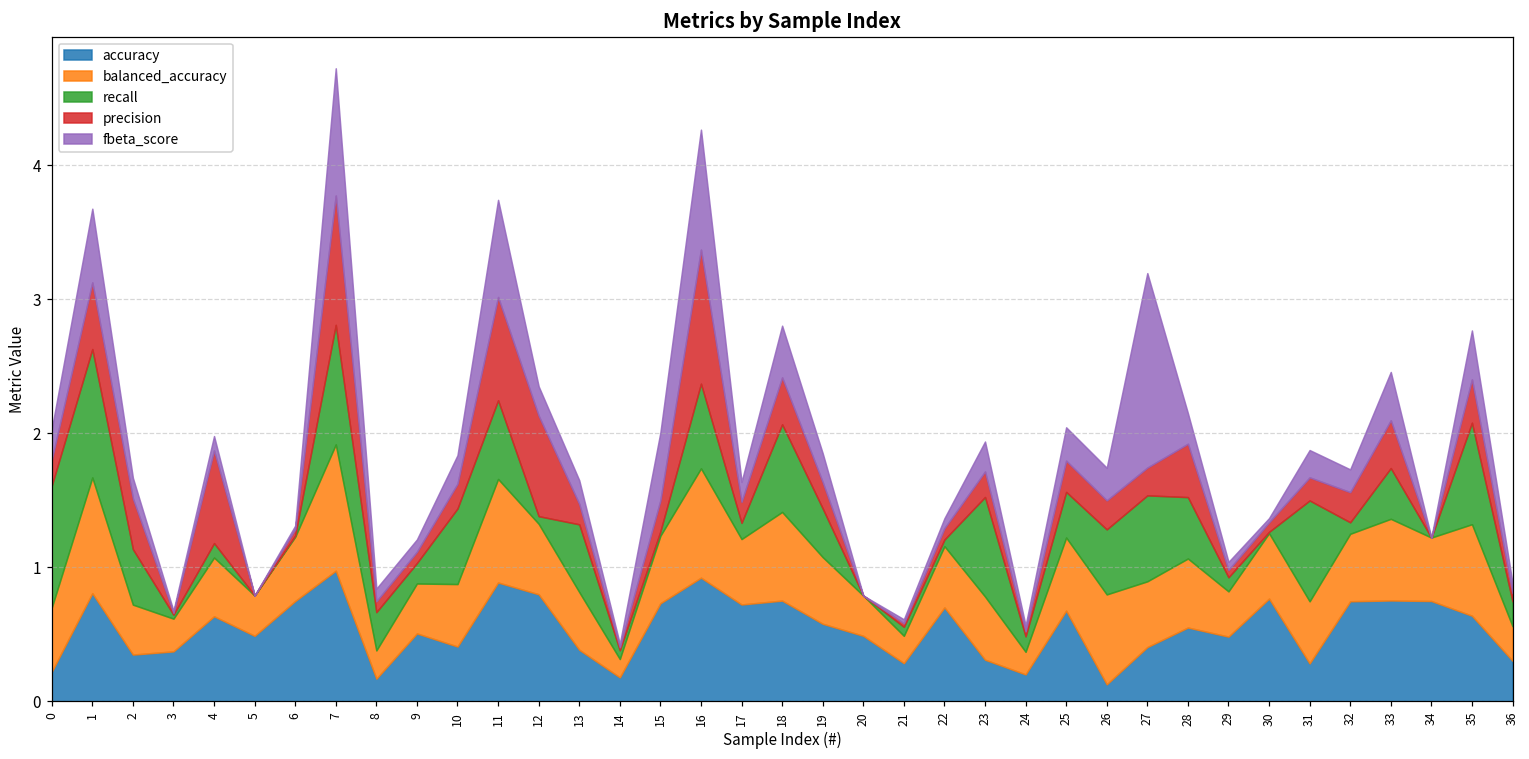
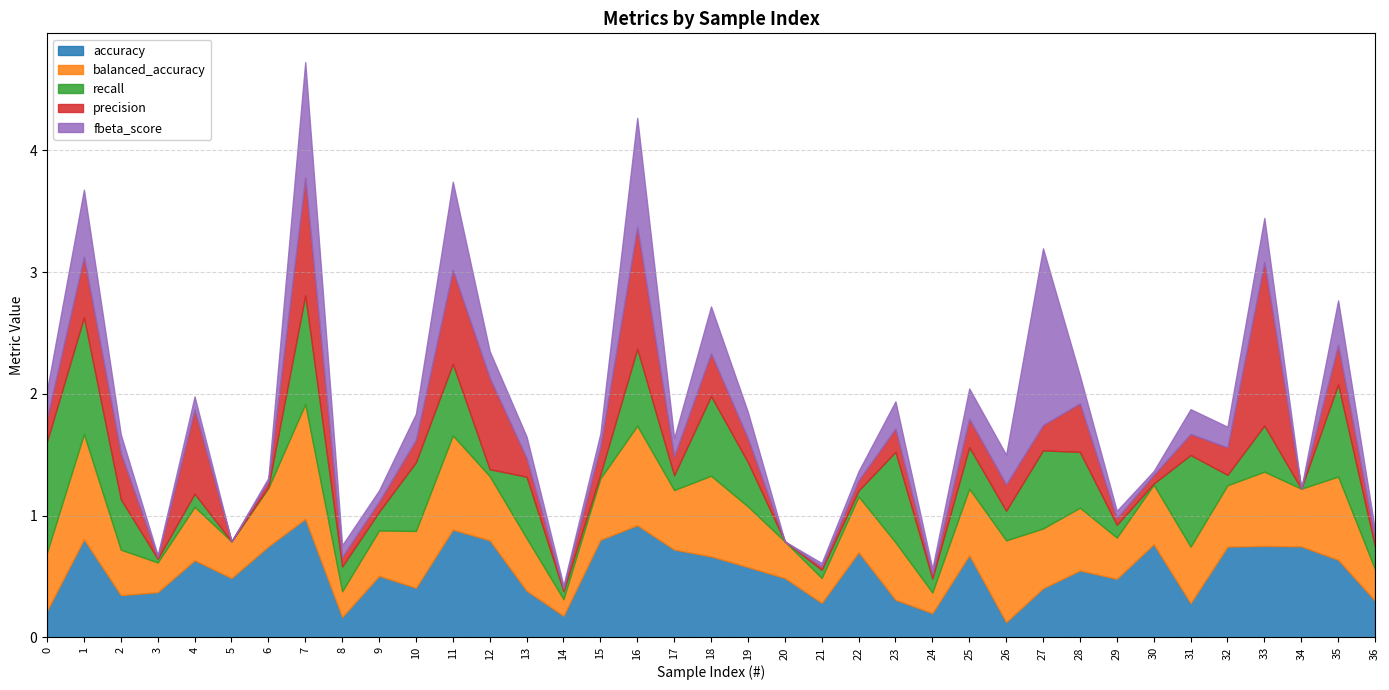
  {
    "accuracy": {
      "0": 0.22,
      "1": 0.81,
      "2": 0.35,
      "3": 0.37,
      "4": 0.63,
      "5": 0.49,
      "6": 0.75,
      "7": 0.97,
      "8": 0.17,
      "9": 0.51,
      "10": 0.41,
      "11": 0.89,
      "12": 0.80,
      "13": 0.38,
      "14": 0.18,
-     "15": 0.73,
+     "15": 0.80,
      "16": 0.92,
      "17": 0.72,
-     "18": 0.75,
+     "18": 0.67,
      "19": 0.58,
      "20": 0.49,
      "21": 0.28,
      "22": 0.70,
      "23": 0.31,
      "24": 0.20,
      "25": 0.68,
      "26": 0.13,
      "27": 0.40,
      "28": 0.55,
      "29": 0.48,
      "30": 0.77,
      "31": 0.28,
      "32": 0.75,
      "33": 0.75,
      "34": 0.75,
      "35": 0.64,
      "36": 0.30
    },
    "balanced_accuracy": {
      "0": 0.48,
      "1": 0.86,
      "2": 0.37,
      "3": 0.24,
      "4": 0.44,
      "7": 0.94,
      "8": 0.21,
      "9": 0.37,
      "10": 0.47,
      "11": 0.77,
      "12": 0.53,
      "13": 0.43,
      "14": 0.14,
      "15": 0.50,
      "16": 0.82,
      "17": 0.49,
      "18": 0.66,
      "19": 0.50,
      "21": 0.20,
      "22": 0.46,
      "23": 0.47,
      "24": 0.17,
      "25": 0.55,
      "26": 0.67,
      "27": 0.49,
      "28": 0.52,
      "29": 0.34,
      "31": 0.46,
      "32": 0.50,
      "33": 0.61,
      "35": 0.68,
      "36": 0.26
    },
    "recall": {
      "0": 0.91,
      "1": 0.96,
      "2": 0.41,
      "4": 0.11,
      "7": 0.89,
-     "8": 0.29,
+     "8": 0.20,
      "9": 0.15,
      "10": 0.56,
      "11": 0.59,
      "12": 0.06,
      "13": 0.51,
      "14": 0.07,
      "15": 0.03,
      "16": 0.63,
      "17": 0.12,
      "18": 0.65,
      "19": 0.36,
      "21": 0.07,
      "22": 0.05,
      "23": 0.74,
      "24": 0.12,
      "25": 0.34,
-     "26": 0.49,
+     "26": 0.24,
      "27": 0.64,
      "28": 0.46,
      "29": 0.11,
      "31": 0.75,
      "32": 0.09,
      "33": 0.38,
      "35": 0.76,
      "36": 0.19
    },
    "precision": {
      "0": 0.19,
      "1": 0.50,
      "2": 0.38,
      "4": 0.69,
      "6": 0.05,
      "7": 0.97,
      "8": 0.08,
      "9": 0.08,
      "10": 0.18,
      "11": 0.77,
      "12": 0.75,
      "13": 0.15,
      "14": 0.02,
      "15": 0.23,
      "16": 1.00,
      "17": 0.16,
      "18": 0.35,
      "19": 0.20,
      "21": 0.03,
      "22": 0.08,
      "23": 0.19,
      "24": 0.04,
      "25": 0.23,
      "26": 0.22,
      "27": 0.21,
      "28": 0.40,
      "29": 0.05,
      "30": 0.07,
      "31": 0.17,
      "32": 0.23,
-     "33": 0.36,
+     "33": 1.34,
      "35": 0.32,
      "36": 0.06
    },
    "fbeta_score": {
      "0": 0.23,
      "1": 0.55,
      "2": 0.15,
      "4": 0.11,
      "6": 0.03,
      "7": 0.95,
      "8": 0.09,
      "9": 0.09,
      "10": 0.21,
      "11": 0.73,
      "12": 0.22,
      "13": 0.18,
      "14": 0.03,
-     "15": 0.51,
+     "15": 0.10,
      "16": 0.90,
      "17": 0.15,
      "18": 0.39,
      "19": 0.22,
      "21": 0.03,
      "22": 0.07,
      "23": 0.22,
      "24": 0.04,
      "25": 0.25,
      "26": 0.24,
      "27": 1.45,
      "28": 0.23,
      "29": 0.06,
      "30": 0.03,
      "31": 0.20,
      "32": 0.17,
      "33": 0.36,
      "35": 0.37,
      "36": 0.07
    }
  }
